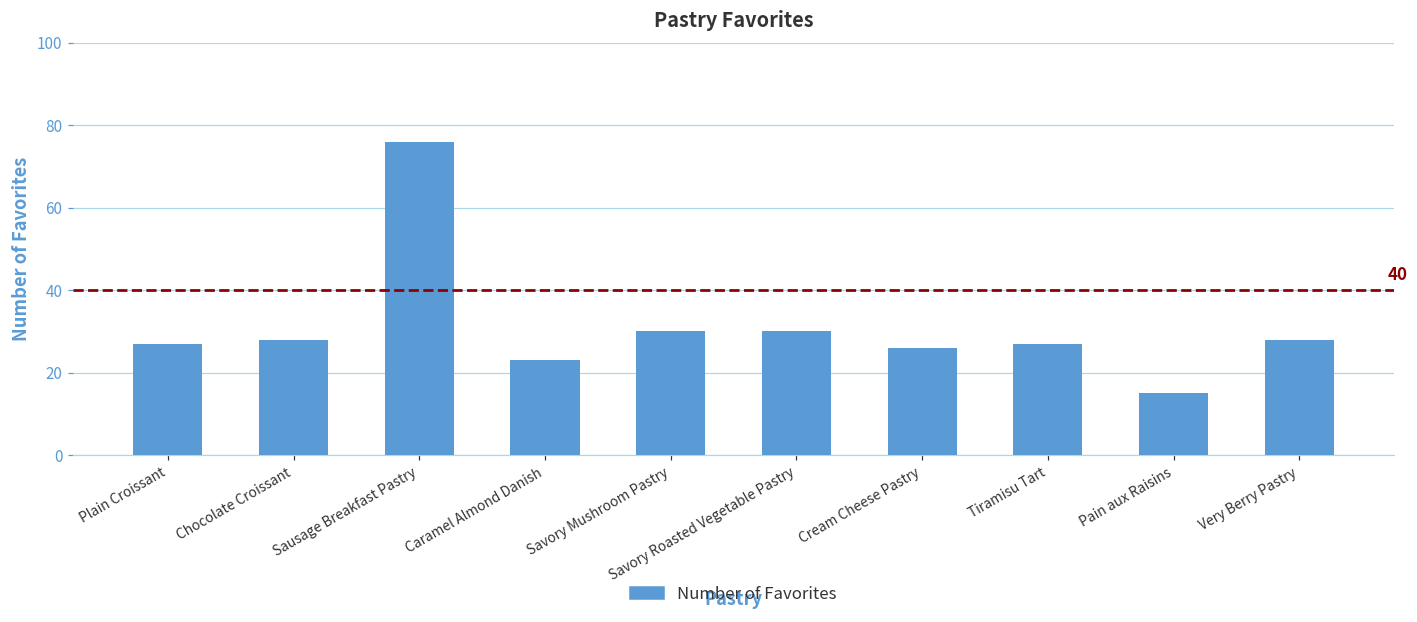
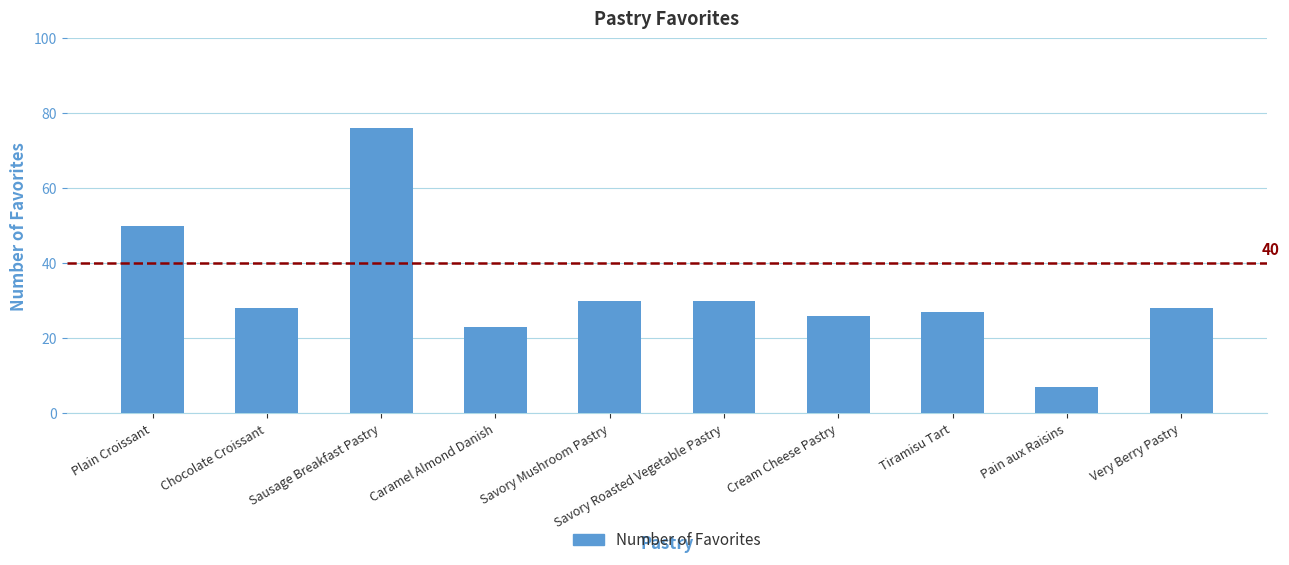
  {
-   "Plain Croissant": 27,
+   "Plain Croissant": 50,
    "Chocolate Croissant": 28,
    "Sausage Breakfast Pastry": 76,
    "Caramel Almond Danish": 23,
    "Savory Mushroom Pastry": 30,
    "Savory Roasted Vegetable Pastry": 30,
    "Cream Cheese Pastry": 26,
    "Tiramisu Tart": 27,
-   "Pain aux Raisins": 15,
+   "Pain aux Raisins": 7,
    "Very Berry Pastry": 28
  }
